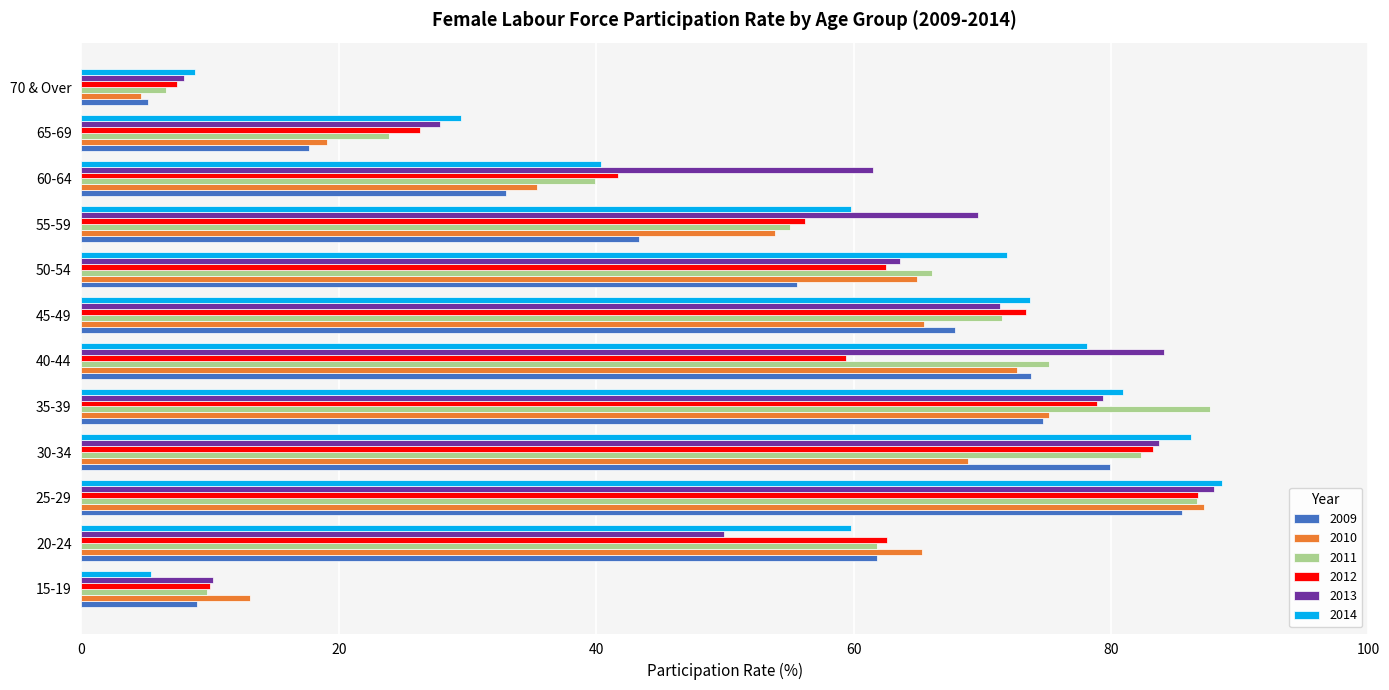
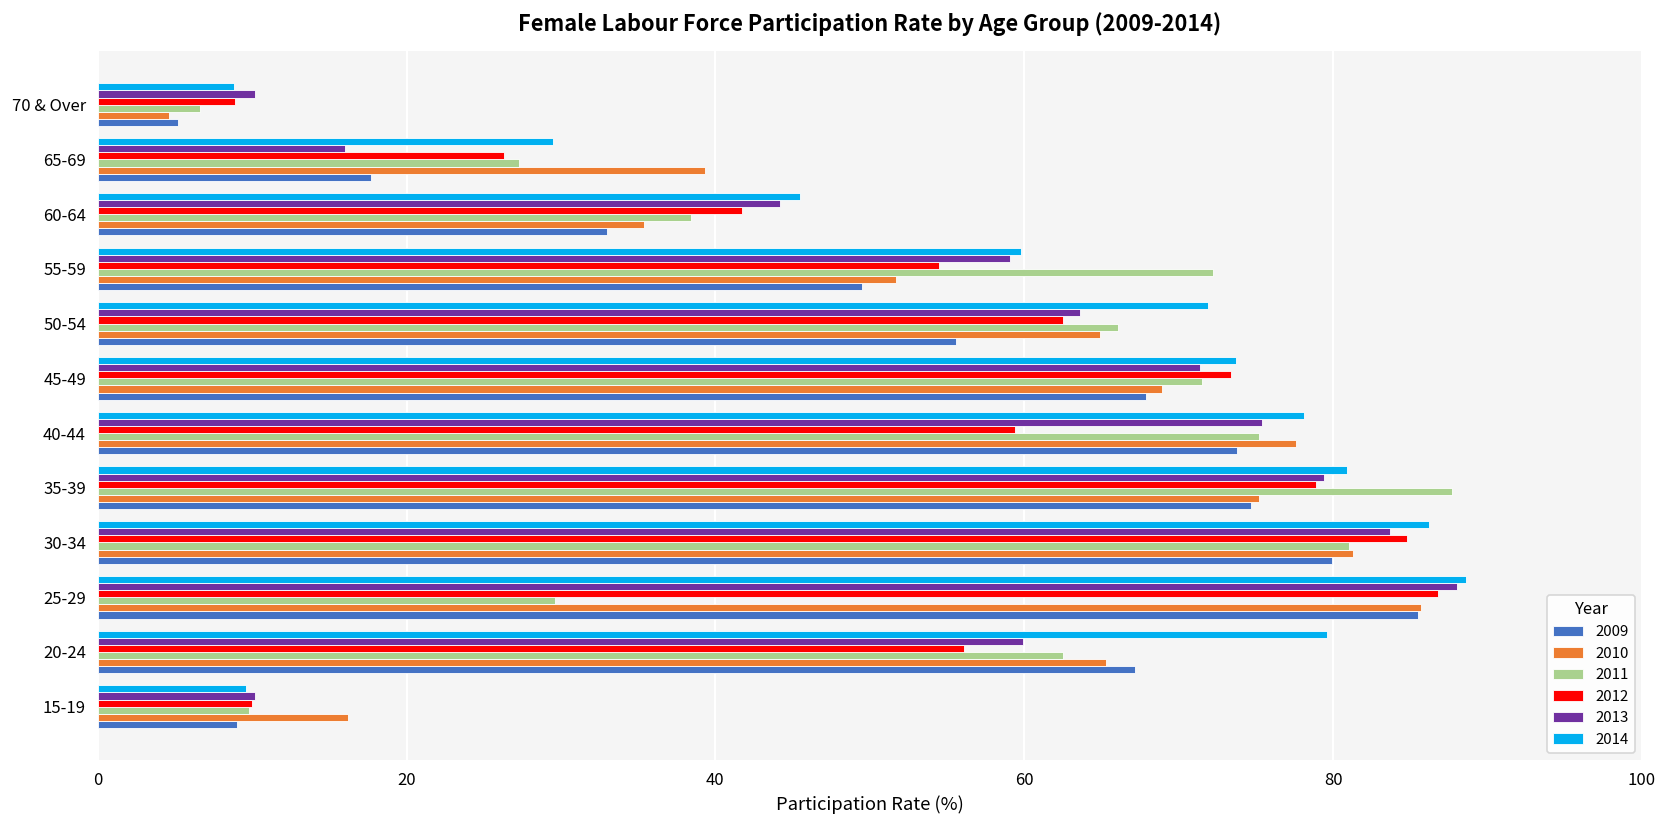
  {
    "2009": {
      "70 & Over": 5.2,
      "65-69": 17.7,
      "60-64": 33.0,
-     "55-59": 43.3,
+     "55-59": 49.5,
      "50-54": 55.6,
      "45-49": 67.9,
      "40-44": 73.8,
      "35-39": 74.7,
      "30-34": 79.9,
      "25-29": 85.5,
-     "20-24": 61.8,
+     "20-24": 67.2,
      "15-19": 9.0
    },
    "2010": {
      "70 & Over": 4.6,
-     "65-69": 19.1,
+     "65-69": 39.3,
      "60-64": 35.4,
-     "55-59": 53.9,
+     "55-59": 51.7,
      "50-54": 64.9,
-     "45-49": 65.5,
-     "40-44": 72.7,
+     "45-49": 68.9,
+     "40-44": 77.6,
      "35-39": 75.2,
-     "30-34": 68.9,
-     "25-29": 87.2,
+     "30-34": 81.3,
+     "25-29": 85.7,
      "20-24": 65.3,
-     "15-19": 13.1
+     "15-19": 16.2
    },
    "2011": {
      "70 & Over": 6.6,
-     "65-69": 23.9,
-     "60-64": 39.9,
-     "55-59": 55.1,
+     "65-69": 27.3,
+     "60-64": 38.4,
+     "55-59": 72.2,
      "50-54": 66.1,
      "45-49": 71.5,
      "40-44": 75.2,
      "35-39": 87.7,
-     "30-34": 82.3,
-     "25-29": 86.7,
-     "20-24": 61.8,
+     "30-34": 81.0,
+     "25-29": 29.6,
+     "20-24": 62.5,
      "15-19": 9.8
    },
    "2012": {
-     "70 & Over": 7.4,
+     "70 & Over": 8.9,
      "65-69": 26.3,
      "60-64": 41.7,
-     "55-59": 56.2,
+     "55-59": 54.5,
      "50-54": 62.5,
      "45-49": 73.4,
      "40-44": 59.4,
      "35-39": 78.9,
-     "30-34": 83.3,
+     "30-34": 84.8,
      "25-29": 86.8,
-     "20-24": 62.6,
+     "20-24": 56.1,
      "15-19": 10.0
    },
    "2013": {
-     "70 & Over": 8.0,
-     "65-69": 27.9,
-     "60-64": 61.5,
-     "55-59": 69.7,
+     "70 & Over": 10.2,
+     "65-69": 16.0,
+     "60-64": 44.2,
+     "55-59": 59.1,
      "50-54": 63.6,
      "45-49": 71.4,
-     "40-44": 84.1,
+     "40-44": 75.4,
      "35-39": 79.4,
      "30-34": 83.7,
      "25-29": 88.0,
-     "20-24": 49.9,
+     "20-24": 59.9,
      "15-19": 10.2
    },
    "2014": {
      "70 & Over": 8.8,
      "65-69": 29.5,
-     "60-64": 40.4,
+     "60-64": 45.5,
      "55-59": 59.8,
      "50-54": 71.9,
      "45-49": 73.7,
      "40-44": 78.1,
      "35-39": 80.9,
      "30-34": 86.2,
      "25-29": 88.6,
-     "20-24": 59.8,
-     "15-19": 5.4
+     "20-24": 79.6,
+     "15-19": 9.6
    }
  }
